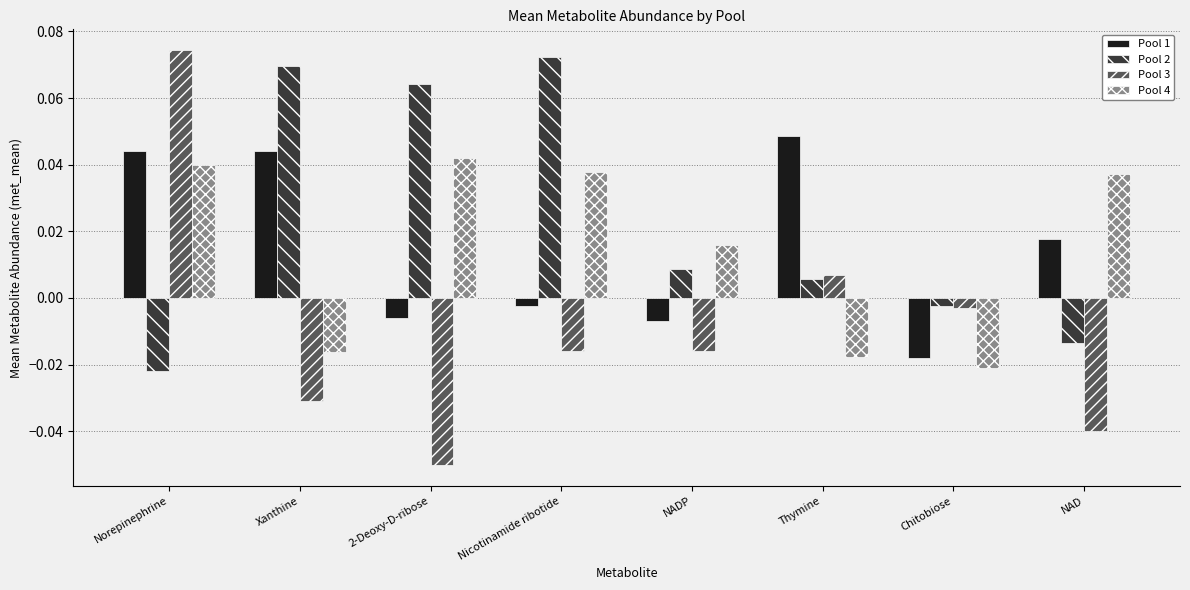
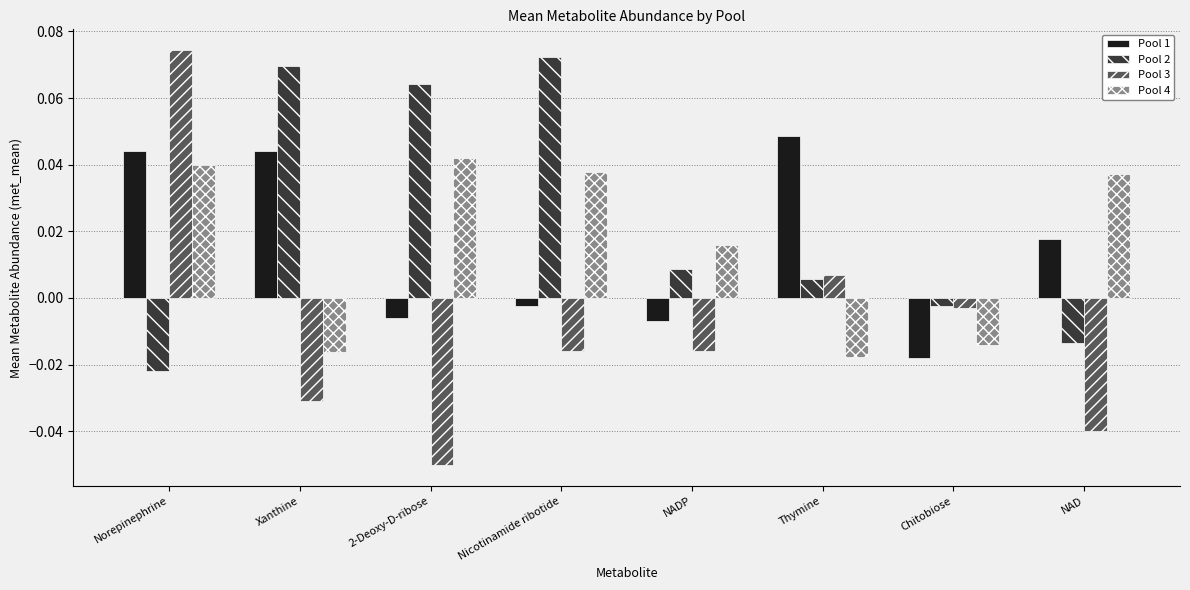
  {
    "Pool 4": {
      "Norepinephrine": 0.040,
      "Xanthine": -0.016,
      "2-Deoxy-D-ribose": 0.042,
      "Nicotinamide ribotide": 0.038,
      "NADP": 0.016,
      "Thymine": -0.018,
-     "Chitobiose": -0.021,
+     "Chitobiose": -0.014,
      "NAD": 0.037
    }
  }
